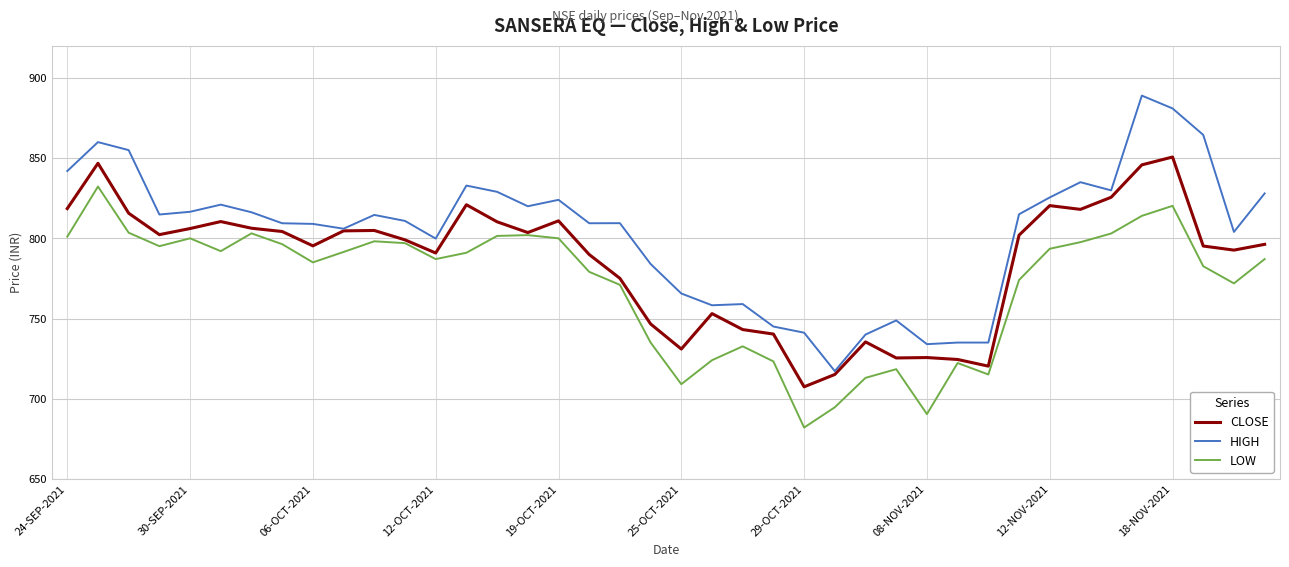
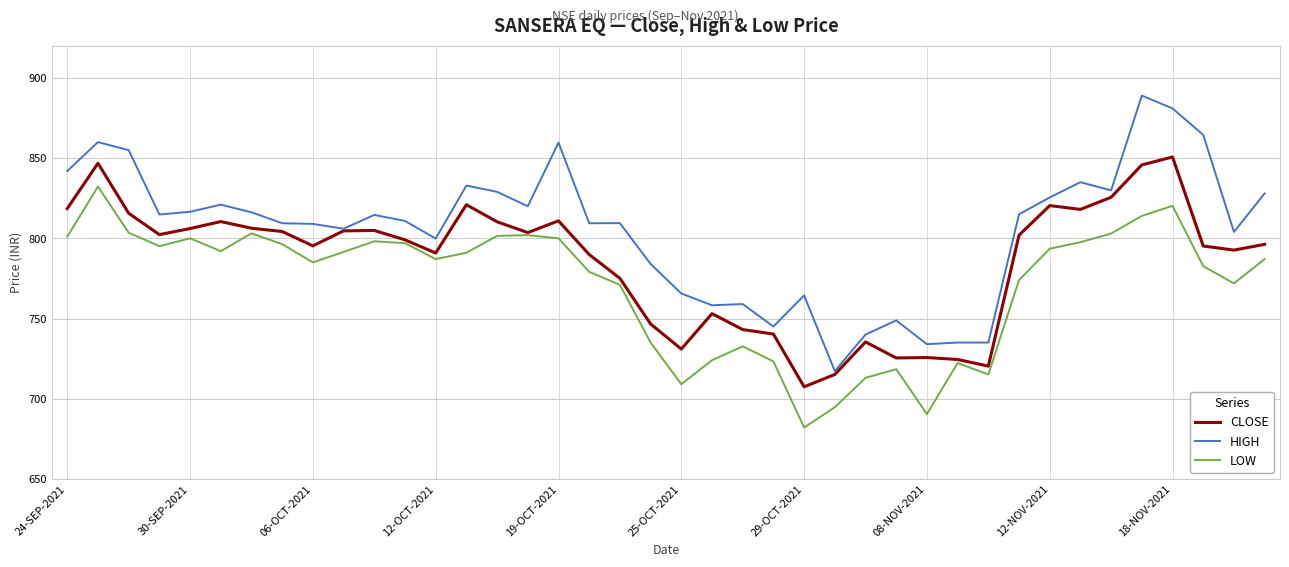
  {
    "CLOSE": {
      "24-SEP-2021": 819,
      "30-SEP-2021": 806,
      "06-OCT-2021": 795,
      "12-OCT-2021": 791,
      "19-OCT-2021": 811,
      "25-OCT-2021": 731,
      "29-OCT-2021": 707,
      "08-NOV-2021": 726,
      "12-NOV-2021": 820,
      "18-NOV-2021": 851
    },
    "HIGH": {
      "24-SEP-2021": 842,
      "30-SEP-2021": 817,
      "06-OCT-2021": 809,
      "12-OCT-2021": 800,
-     "19-OCT-2021": 824,
+     "19-OCT-2021": 860,
      "25-OCT-2021": 766,
-     "29-OCT-2021": 741,
+     "29-OCT-2021": 764,
      "08-NOV-2021": 734,
      "12-NOV-2021": 826,
      "18-NOV-2021": 881
    },
    "LOW": {
      "24-SEP-2021": 801,
      "30-SEP-2021": 800,
      "06-OCT-2021": 785,
      "12-OCT-2021": 787,
      "19-OCT-2021": 800,
      "25-OCT-2021": 709,
      "29-OCT-2021": 682,
      "08-NOV-2021": 690,
      "12-NOV-2021": 794,
      "18-NOV-2021": 820
    }
  }
